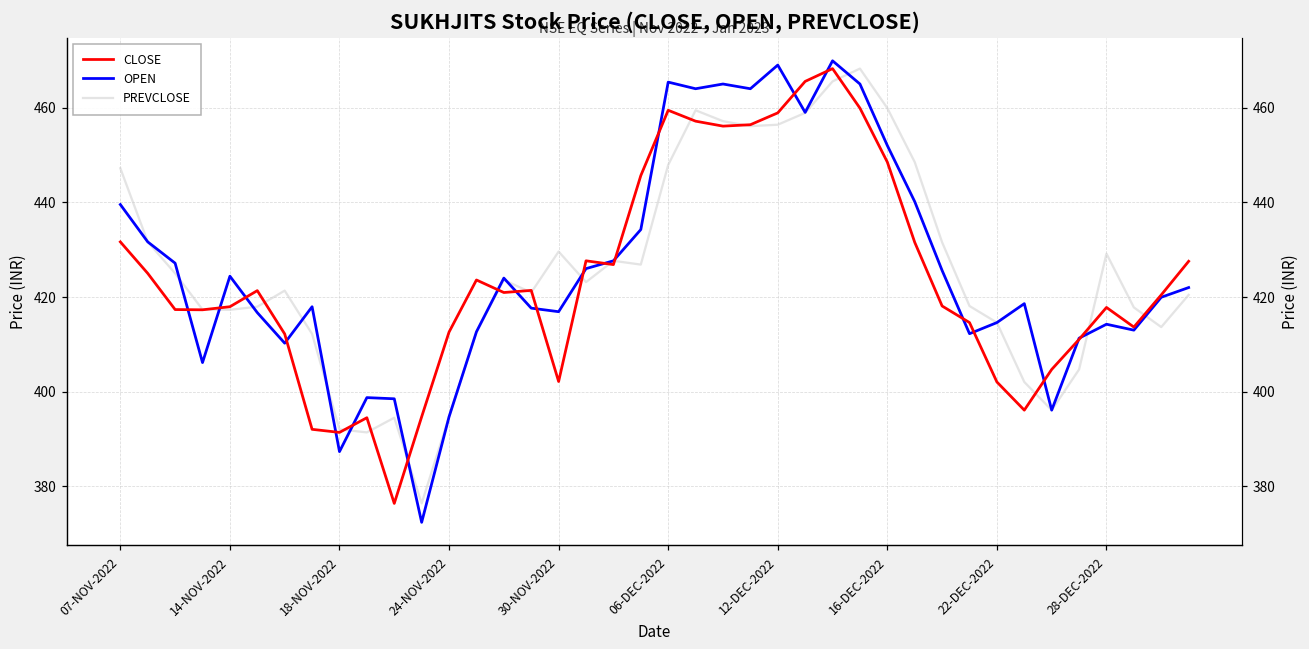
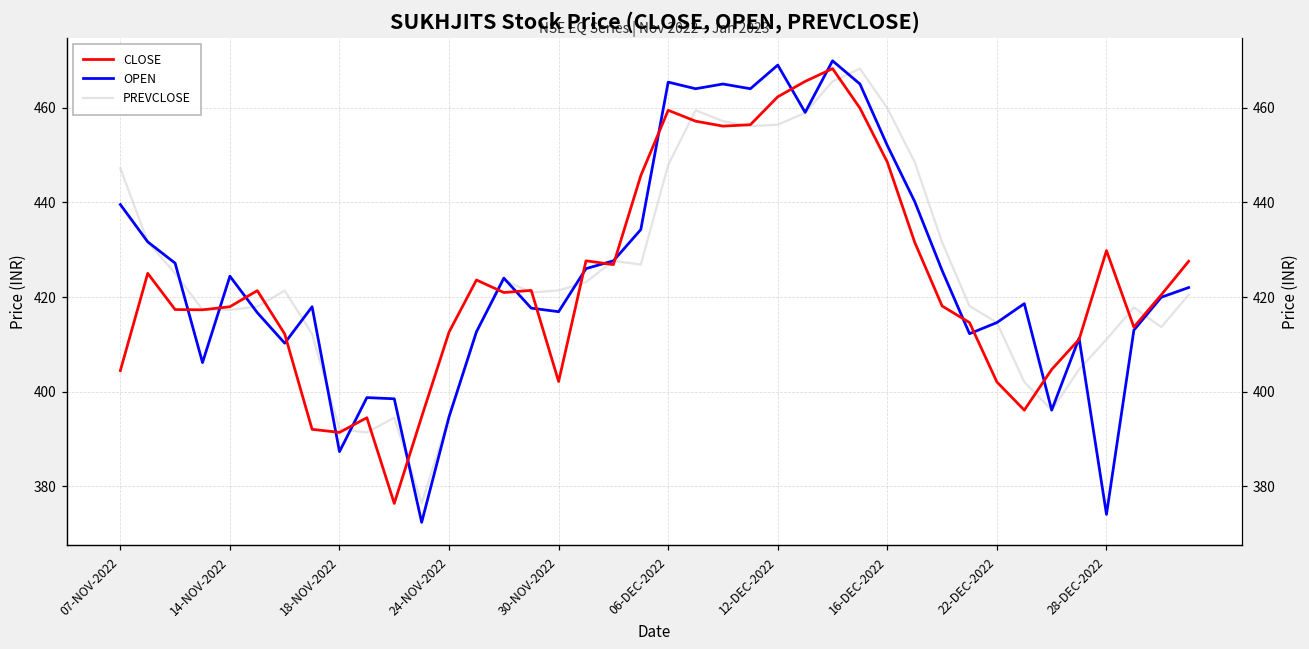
  {
    "CLOSE": {
-     "07-NOV-2022": 432,
+     "07-NOV-2022": 404,
      "14-NOV-2022": 418,
      "18-NOV-2022": 391,
      "24-NOV-2022": 413,
      "30-NOV-2022": 402,
      "06-DEC-2022": 459,
-     "12-DEC-2022": 459,
+     "12-DEC-2022": 462,
      "16-DEC-2022": 449,
      "22-DEC-2022": 402,
-     "28-DEC-2022": 418
+     "28-DEC-2022": 430
    },
    "OPEN": {
      "07-NOV-2022": 440,
      "14-NOV-2022": 424,
      "18-NOV-2022": 387,
      "30-NOV-2022": 417,
      "06-DEC-2022": 465,
      "12-DEC-2022": 469,
      "16-DEC-2022": 452,
-     "28-DEC-2022": 414
+     "28-DEC-2022": 374
    },
    "PREVCLOSE": {
      "07-NOV-2022": 447,
      "14-NOV-2022": 417,
      "18-NOV-2022": 392,
-     "30-NOV-2022": 430,
+     "30-NOV-2022": 421,
      "06-DEC-2022": 448,
      "12-DEC-2022": 456,
      "16-DEC-2022": 460,
-     "28-DEC-2022": 429
+     "28-DEC-2022": 411
    }
  }
